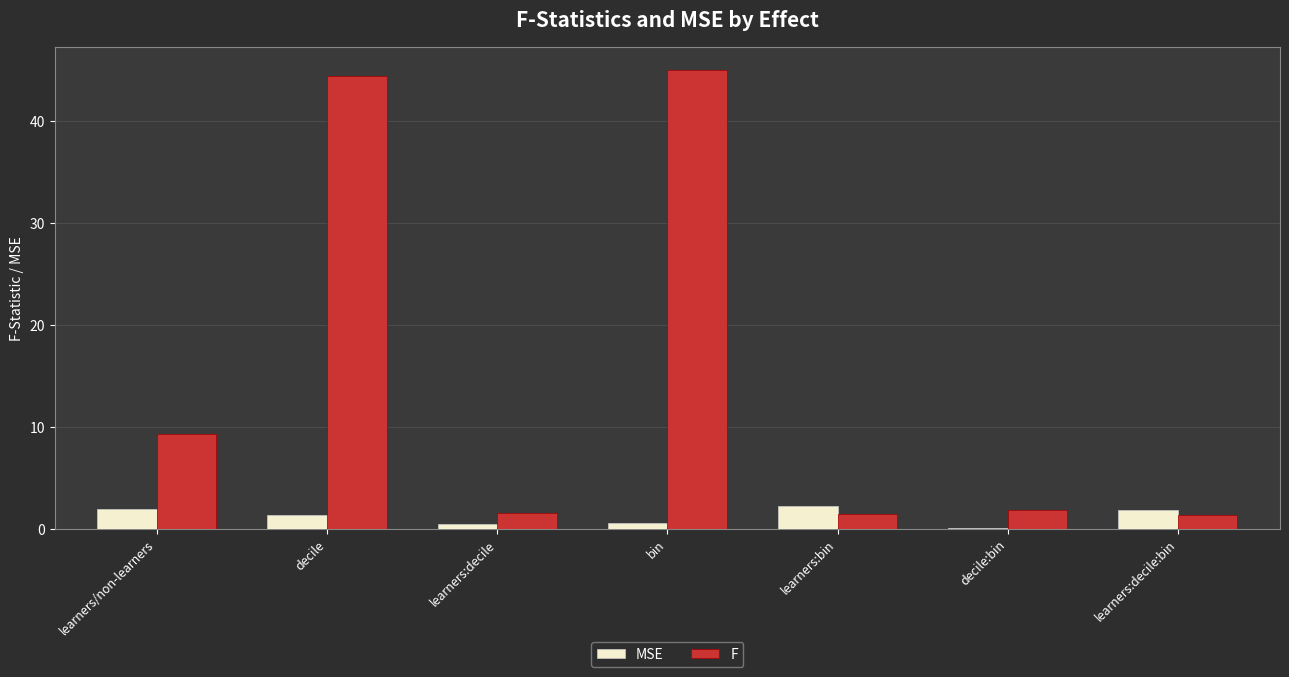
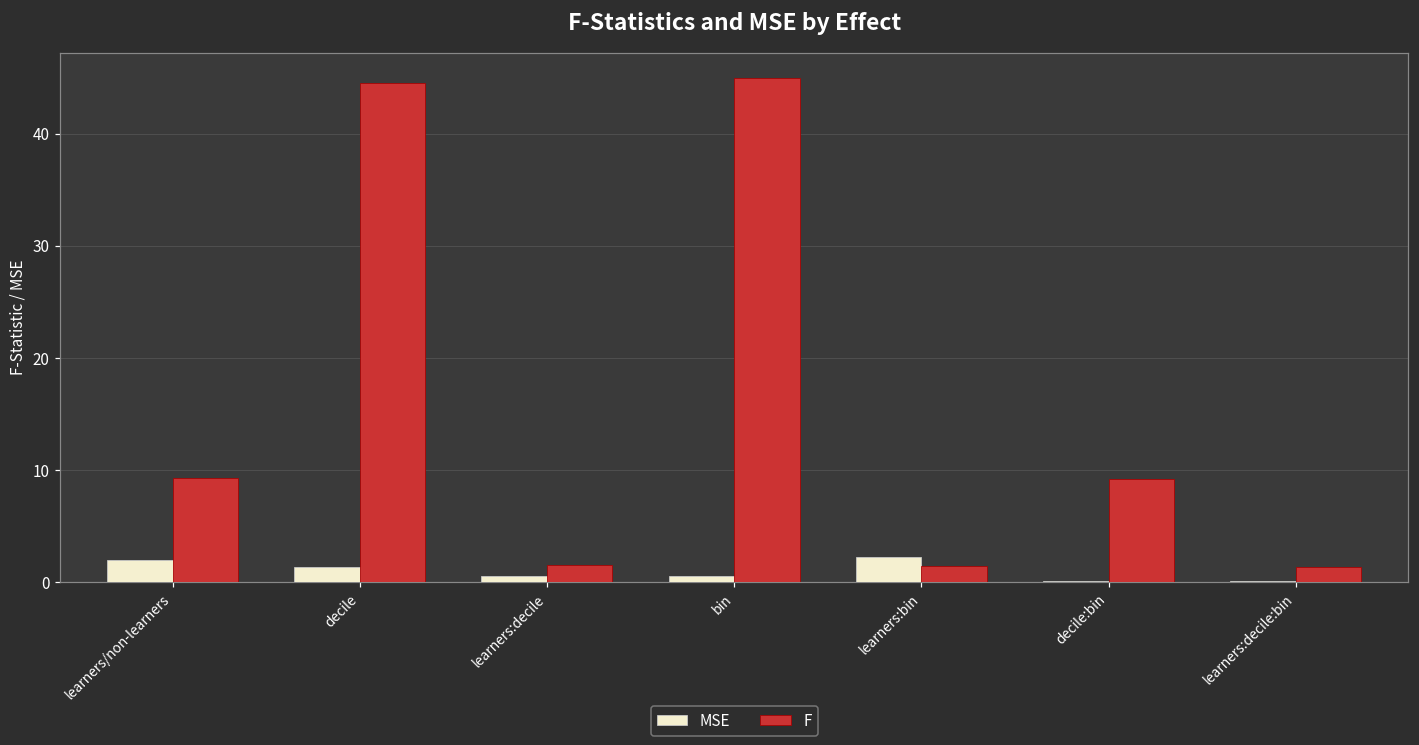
  {
    "MSE": {
      "learners/non-learners": 2.0,
      "decile": 1.4,
      "learners:decile": 0.5,
      "bin": 0.6,
      "learners:bin": 2.2,
-     "learners:decile:bin": 1.8
+     "learners:decile:bin": 0.1
    },
    "F": {
      "learners/non-learners": 9.3,
      "decile": 44.5,
      "learners:decile": 1.5,
      "bin": 45.0,
      "learners:bin": 1.5,
-     "decile:bin": 1.8,
+     "decile:bin": 9.2,
      "learners:decile:bin": 1.3
    }
  }
